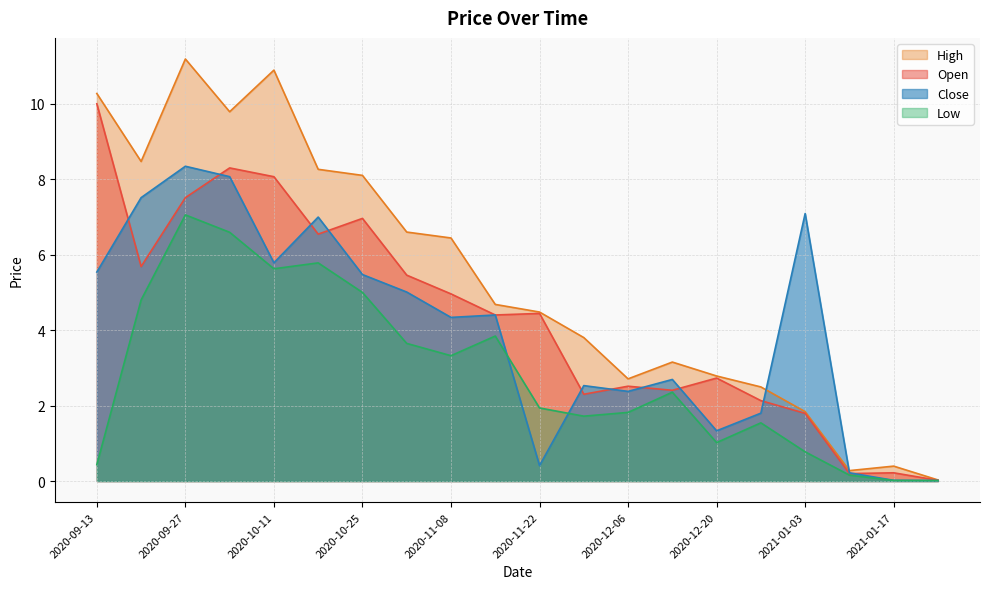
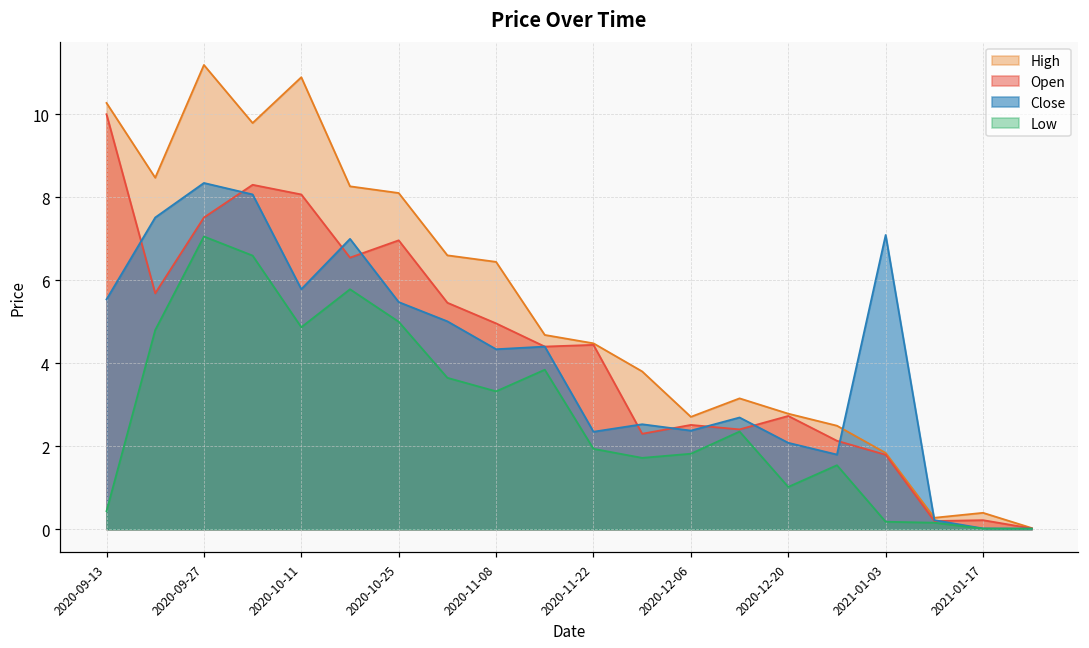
  {
    "Close": {
      "2020-09-13": 5.5,
      "2020-09-27": 8.3,
      "2020-10-11": 5.8,
      "2020-10-25": 5.5,
      "2020-11-08": 4.3,
-     "2020-11-22": 0.4,
+     "2020-11-22": 2.4,
      "2020-12-06": 2.4,
-     "2020-12-20": 1.3,
+     "2020-12-20": 2.1,
      "2021-01-03": 7.1
    },
    "Low": {
      "2020-09-13": 0.4,
      "2020-09-27": 7.1,
-     "2020-10-11": 5.6,
+     "2020-10-11": 4.9,
      "2020-10-25": 5.0,
      "2020-11-08": 3.3,
      "2020-11-22": 1.9,
      "2020-12-06": 1.8,
      "2020-12-20": 1.0,
-     "2021-01-03": 0.8
+     "2021-01-03": 0.2
    }
  }
